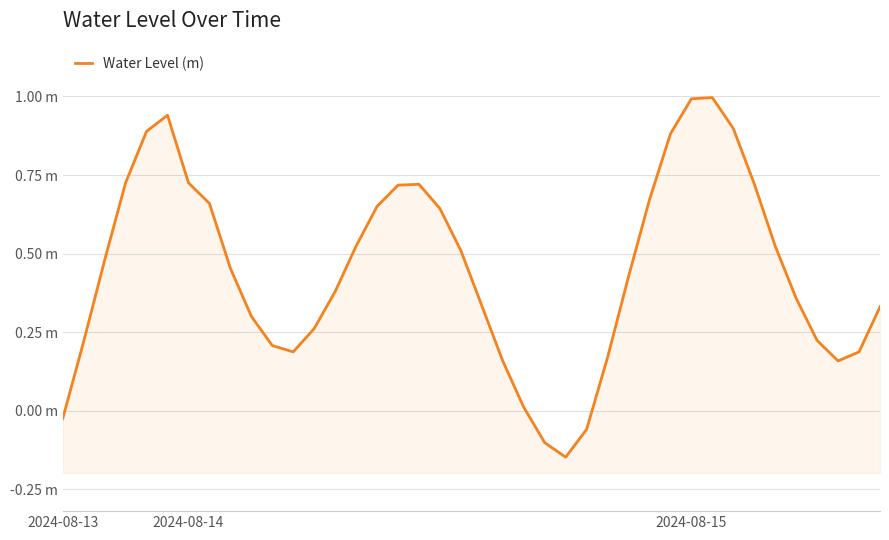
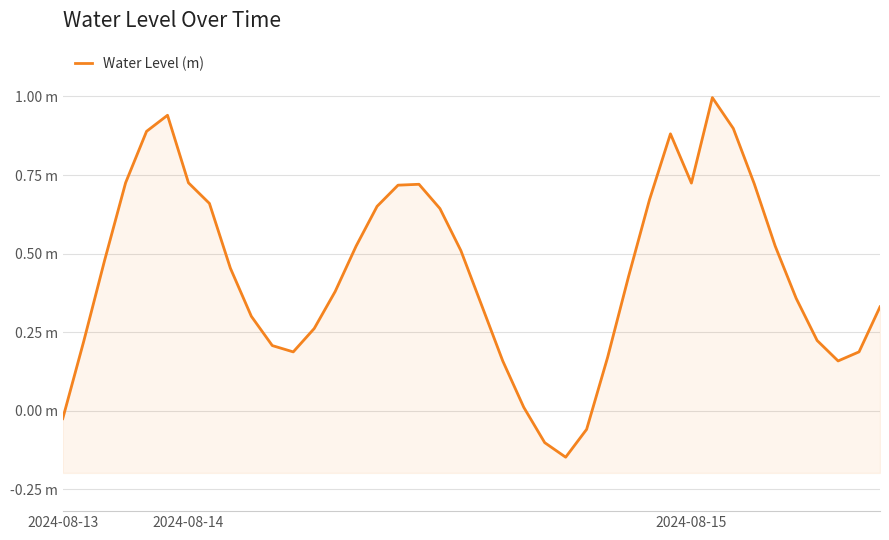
  {
    "2024-08-13": "-0.03 m",
    "2024-08-14": "0.73 m",
-   "2024-08-15": "0.99 m"
+   "2024-08-15": "0.72 m"
  }
